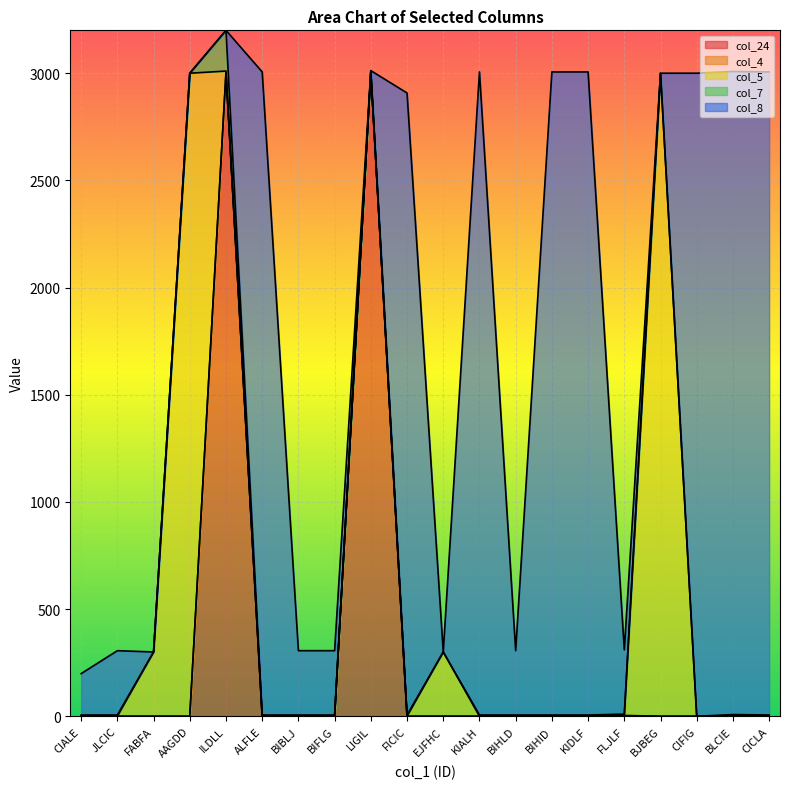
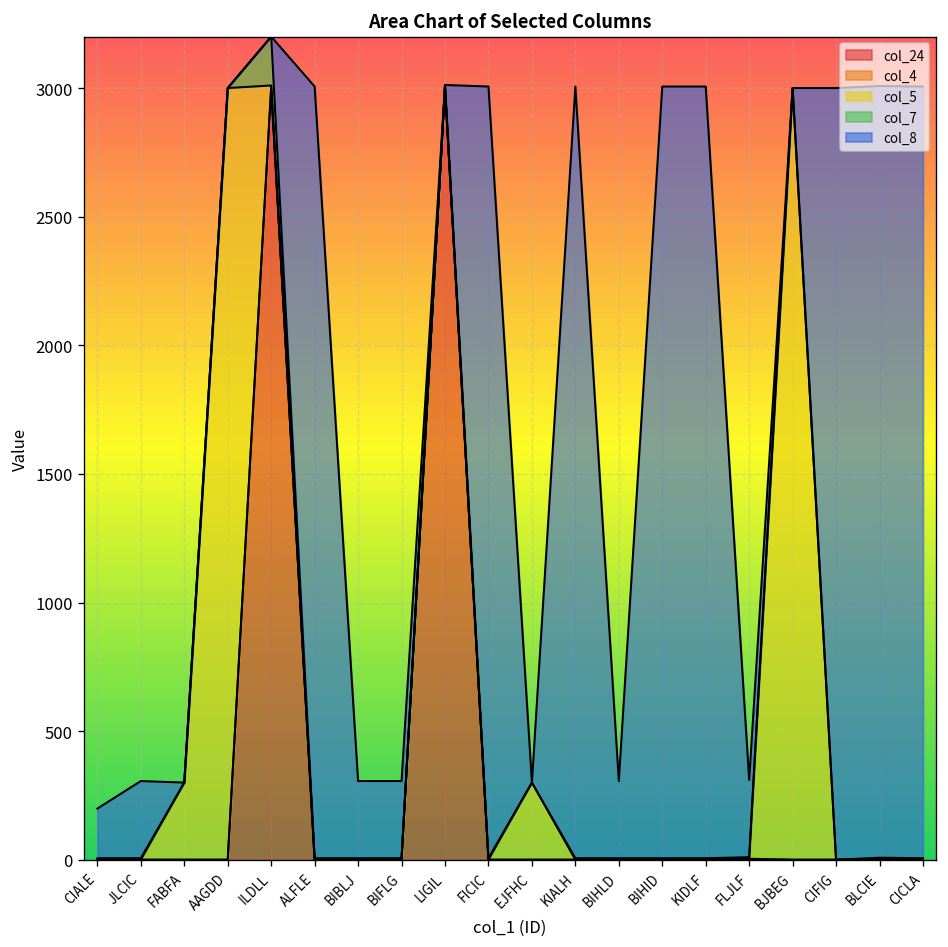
  {
    "col_8": {
      "CIALE": 190,
      "JLCIC": 300,
      "ALFLE": 3000,
      "BIBLJ": 300,
      "BIFLG": 300,
-     "FICIC": 2900,
+     "FICIC": 3000,
      "KIALH": 3000,
      "BIHLD": 300,
      "BIHID": 3000,
      "KIDLF": 3000,
      "FLJLF": 300,
      "CIFIG": 3000
    }
  }
